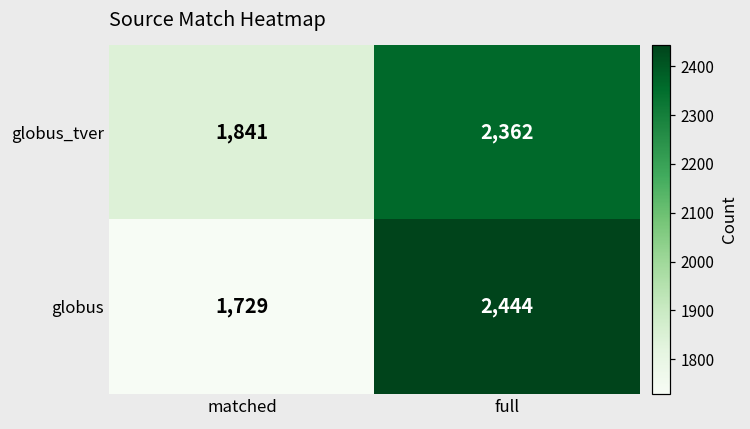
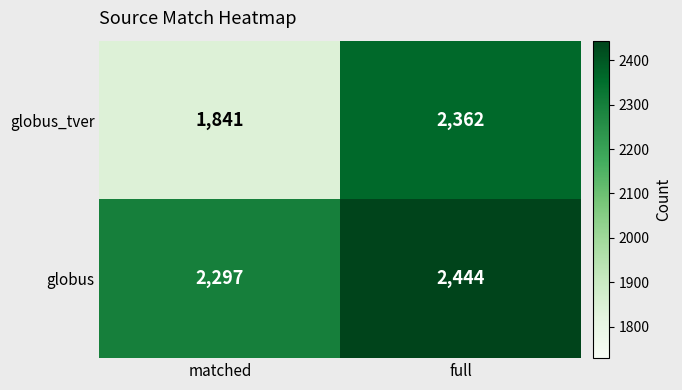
  {
    "globus_tver": {
      "matched": "1,841",
      "full": "2,362"
    },
    "globus": {
-     "matched": "1,729",
+     "matched": "2,297",
      "full": "2,444"
    }
  }
